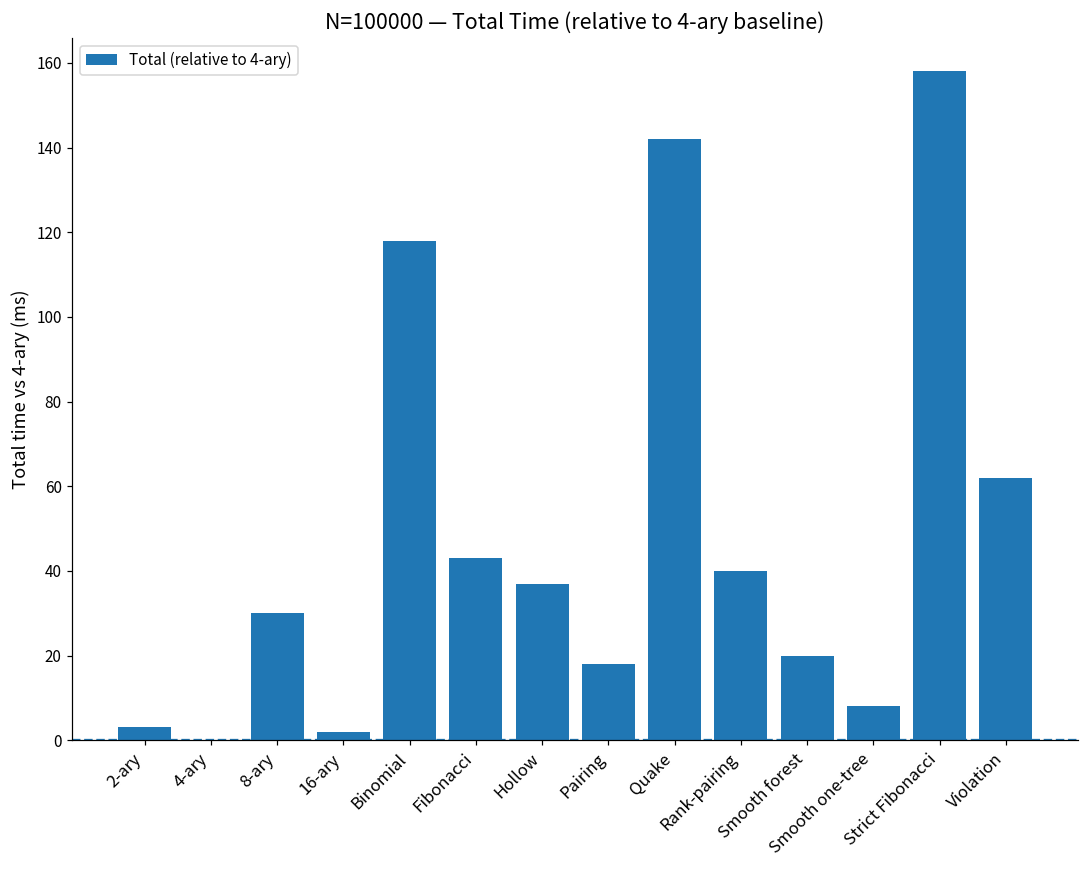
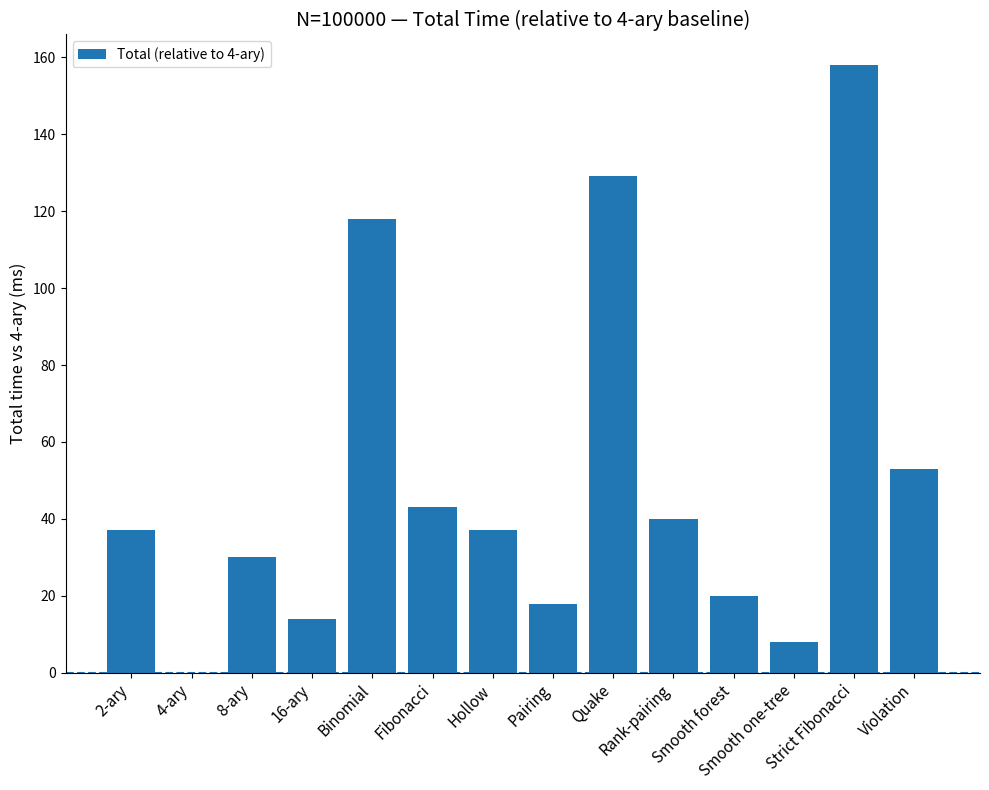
  {
-   "2-ary": 3,
+   "2-ary": 37,
    "4-ary": 0,
    "8-ary": 30,
-   "16-ary": 2,
+   "16-ary": 14,
    "Binomial": 118,
    "Fibonacci": 43,
    "Hollow": 37,
    "Pairing": 18,
-   "Quake": 142,
+   "Quake": 129,
    "Rank-pairing": 40,
    "Smooth forest": 20,
    "Smooth one-tree": 8,
    "Strict Fibonacci": 158,
-   "Violation": 62
+   "Violation": 53
  }
